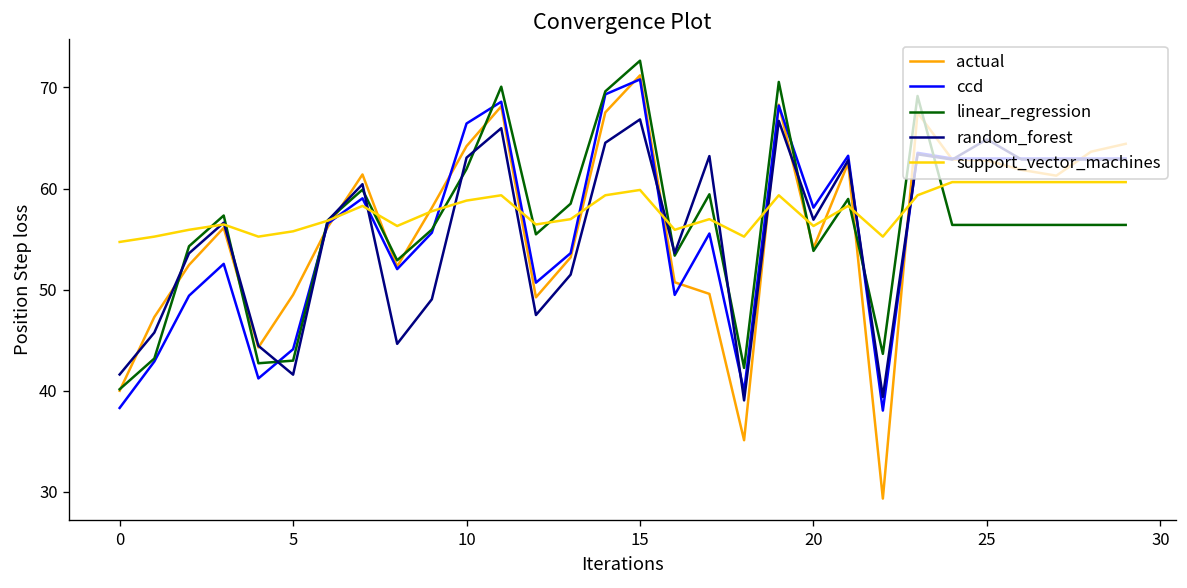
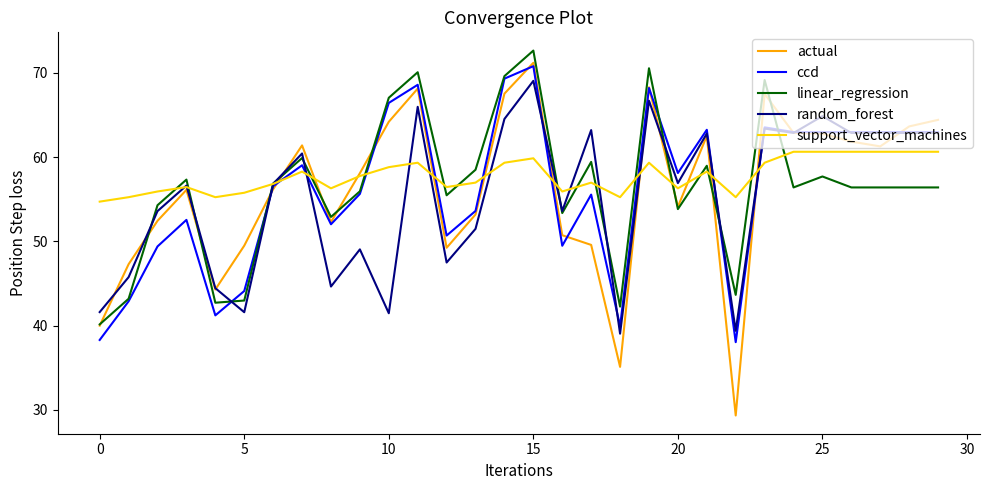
  {
    "ccd": {
      "0": 38,
      "5": 44,
      "10": 66,
      "15": 71,
      "20": 58
    },
    "linear_regression": {
      "5": 43,
-     "10": 62,
+     "10": 67,
      "15": 73,
-     "25": 56
+     "25": 58
    },
    "random_forest": {
      "0": 42,
      "5": 42,
-     "10": 63,
-     "15": 67,
+     "10": 41,
+     "15": 69,
      "20": 57
    }
  }
